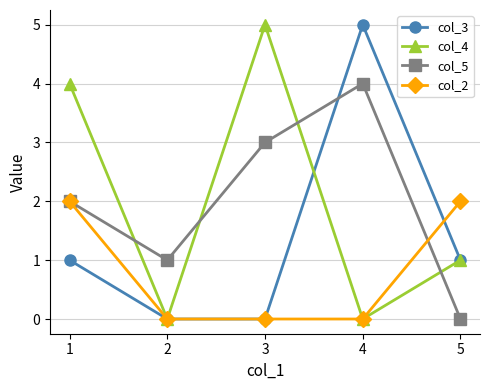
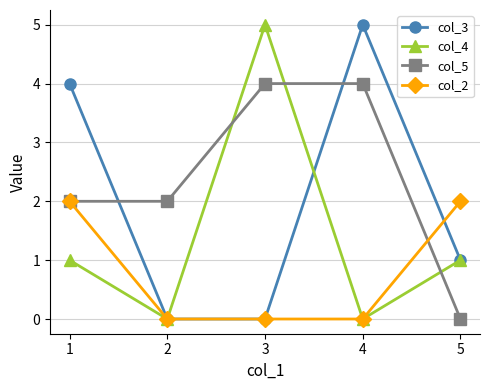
  {
    "col_3": {
-     "1": 1,
+     "1": 4,
      "4": 5
    },
    "col_4": {
-     "1": 4,
+     "1": 1,
      "3": 5
    },
    "col_5": {
-     "2": 1,
-     "3": 3,
+     "2": 2,
+     "3": 4,
      "4": 4,
      "5": 0
    },
    "col_2": {
      "5": 2
    }
  }
